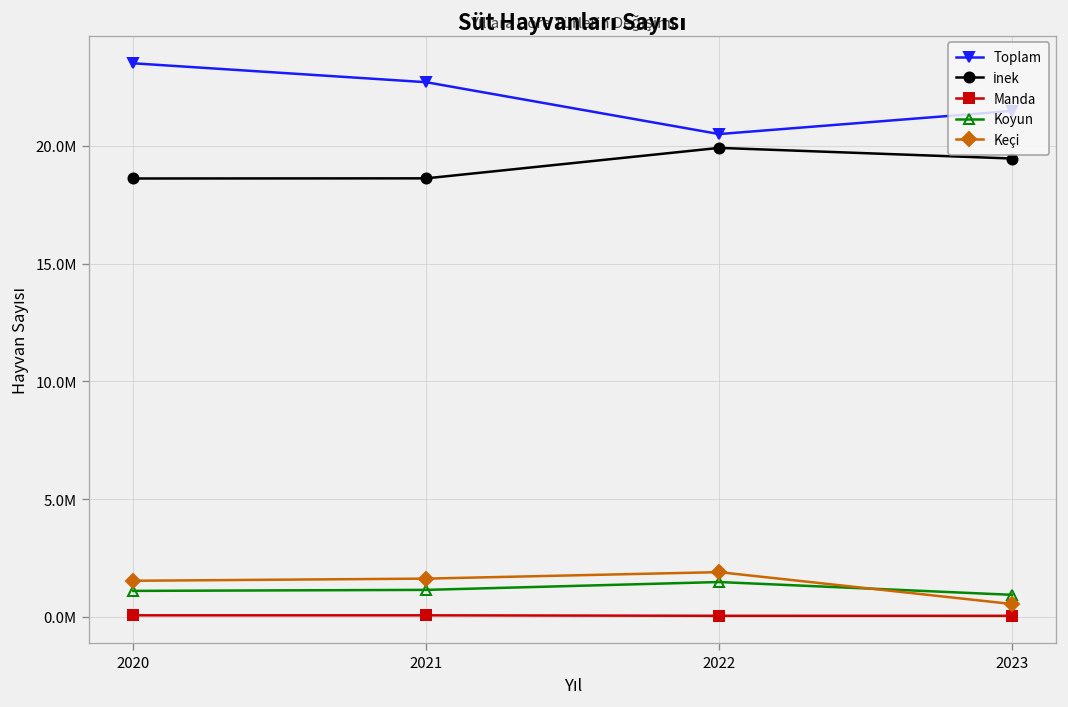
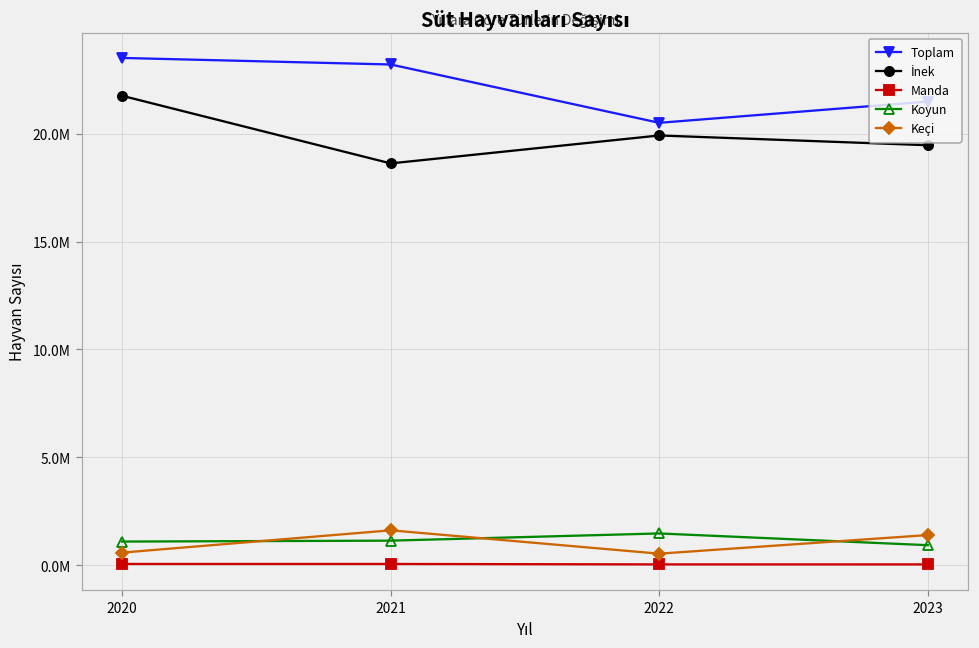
  {
    "Toplam": {
      "2020": 23500000,
-     "2021": 22700000,
+     "2021": 23200000,
      "2022": 20500000
    },
    "İnek": {
-     "2020": 18600000,
+     "2020": 21700000,
      "2021": 18600000,
      "2022": 19900000,
      "2023": 19500000
    },
    "Manda": {
      "2020": 100000,
      "2021": 100000,
      "2022": 0,
      "2023": 0
    },
    "Koyun": {
      "2020": 1100000,
      "2021": 1100000,
      "2022": 1500000,
      "2023": 900000
    },
    "Keçi": {
-     "2020": 1500000,
+     "2020": 600000,
      "2021": 1600000,
-     "2022": 1900000,
-     "2023": 500000
+     "2022": 500000,
+     "2023": 1400000
    }
  }
